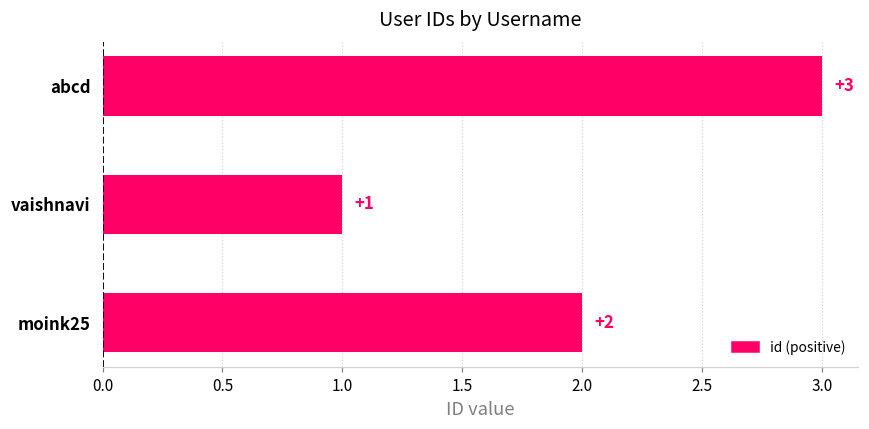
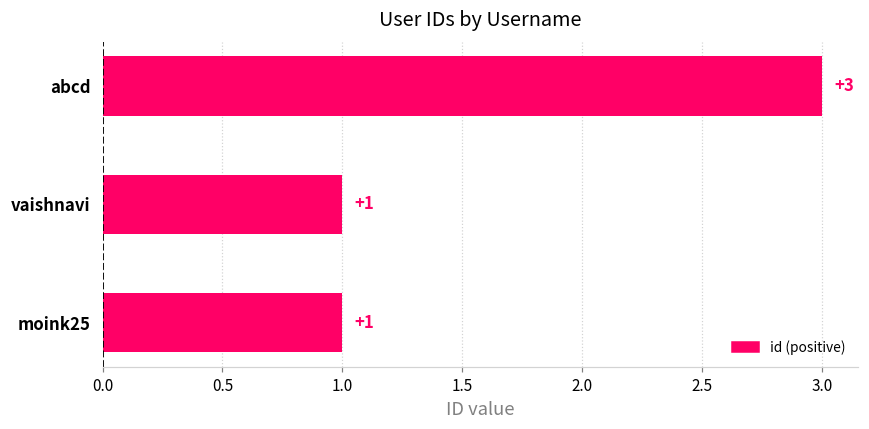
  {
    "abcd": "+3",
    "vaishnavi": "+1",
-   "moink25": "+2"
+   "moink25": "+1"
  }
